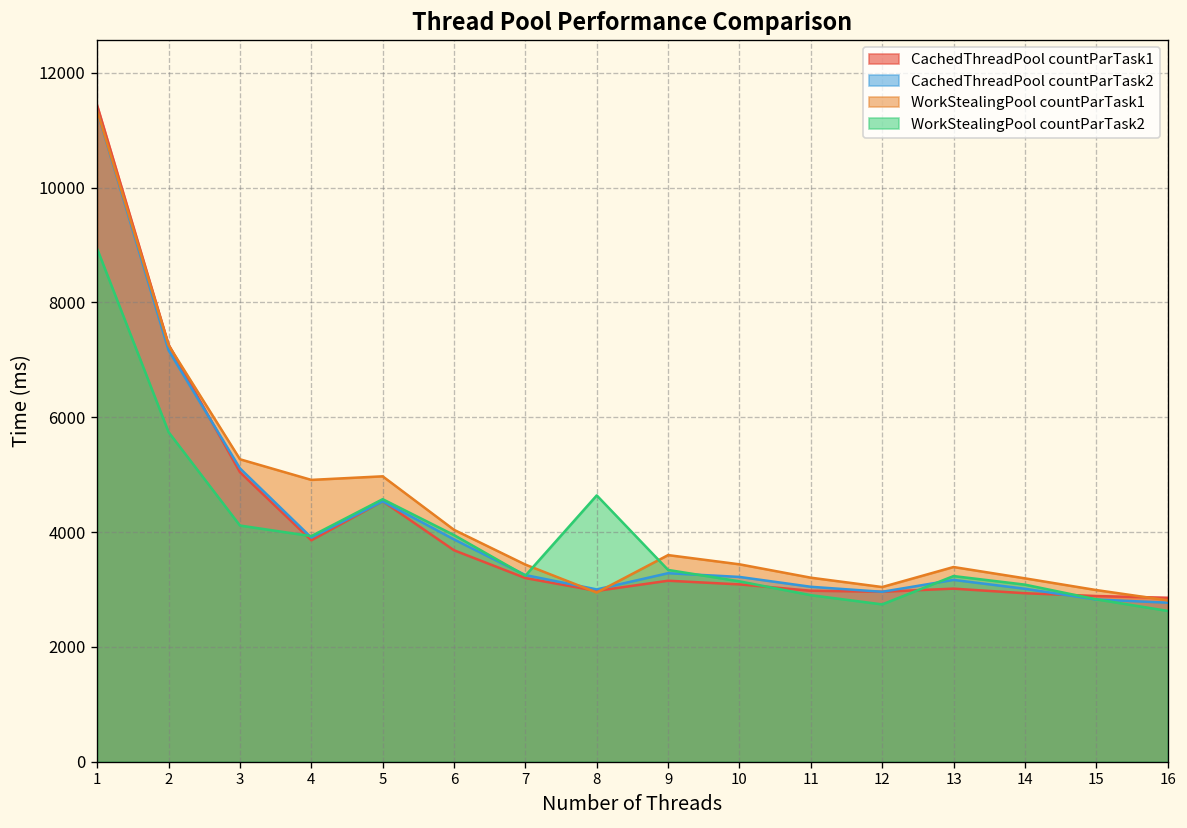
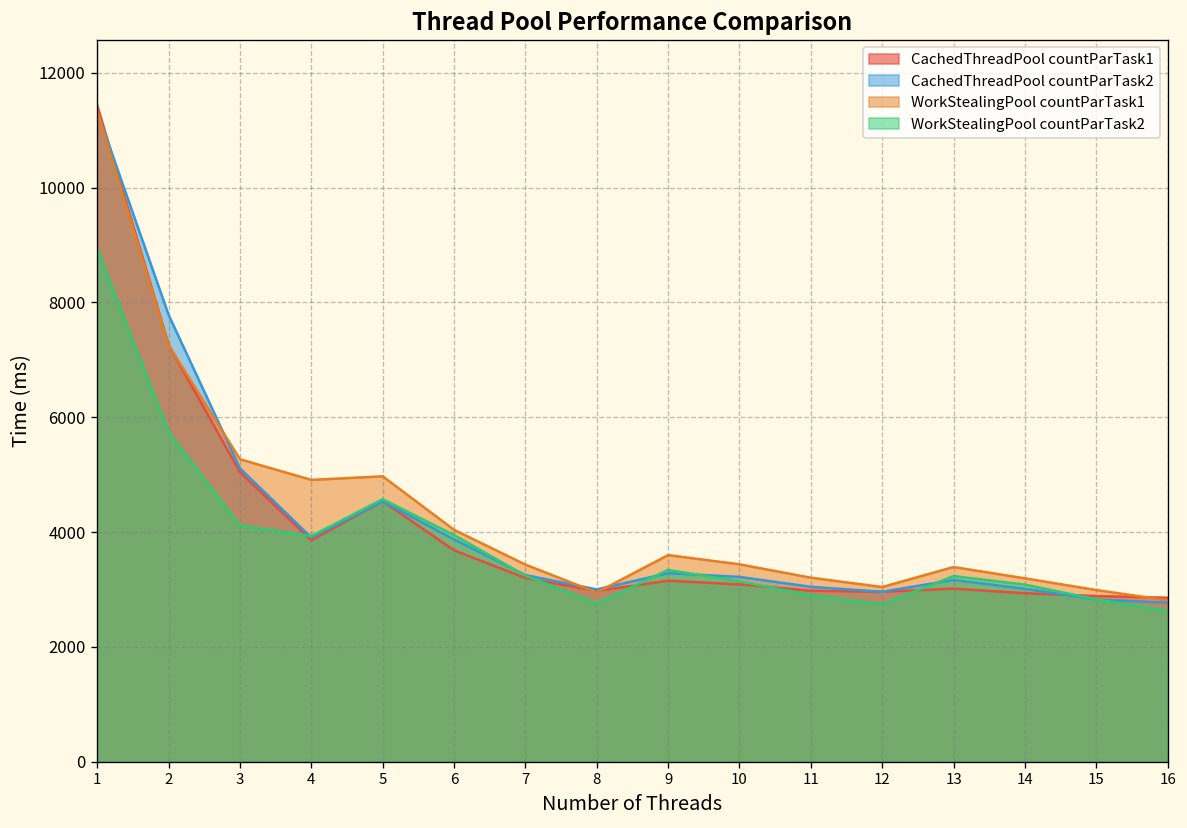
  {
    "CachedThreadPool countParTask2": {
-     "2": 7200,
+     "2": 7800,
      "3": 5100,
      "6": 3900,
      "9": 3300,
      "10": 3200,
      "11": 3000,
      "13": 3200,
      "14": 3000
    },
    "WorkStealingPool countParTask2": {
      "1": 8900,
      "2": 5700,
      "3": 4100,
      "6": 3900,
-     "8": 4600,
+     "8": 2800,
      "9": 3300,
      "11": 2900,
      "12": 2700,
      "13": 3200,
      "14": 3100,
      "16": 2600
    }
  }
